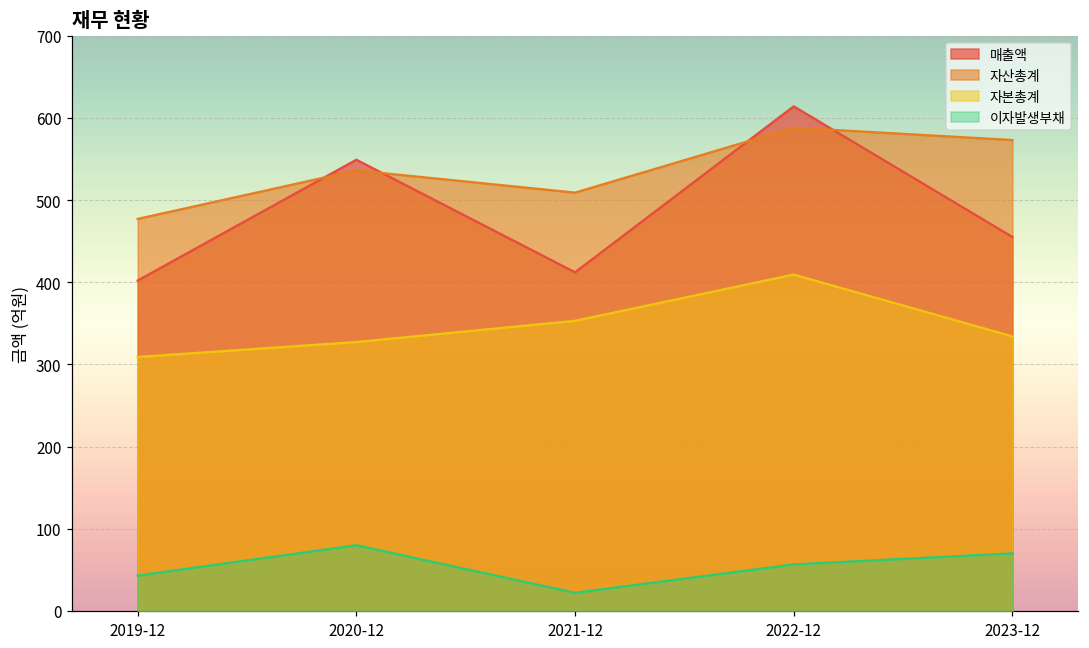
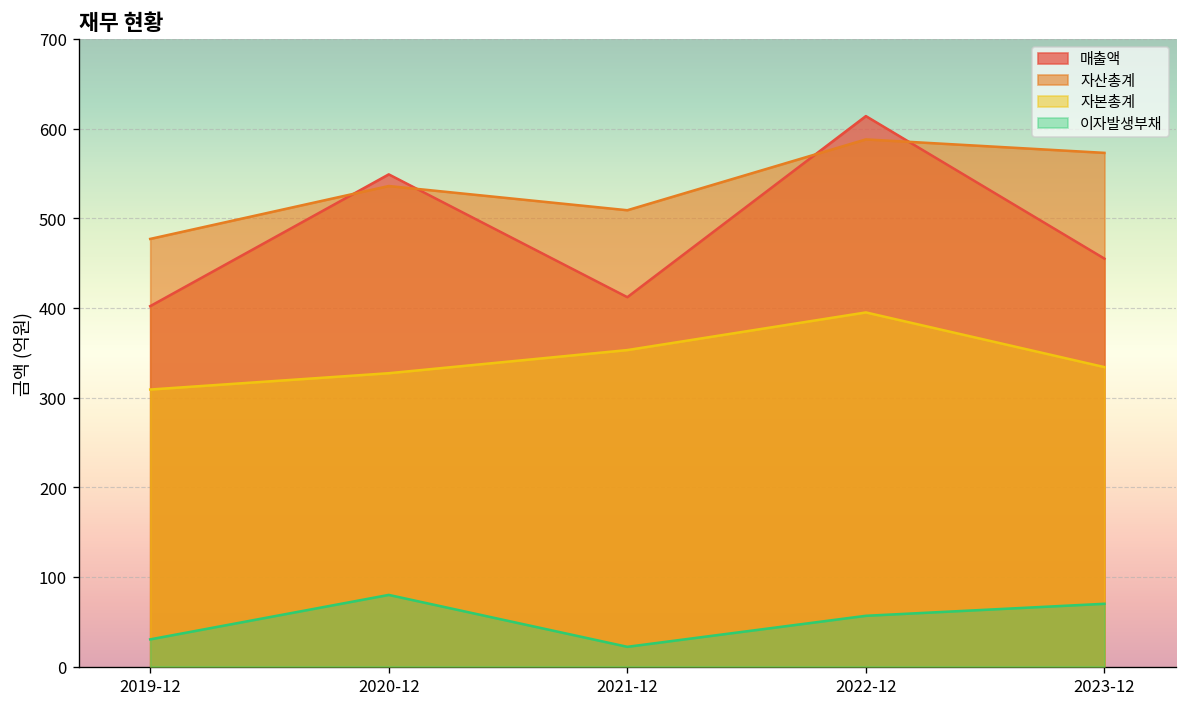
  {
    "자본총계": {
      "2019-12": 310,
      "2020-12": 330,
      "2021-12": 350,
-     "2022-12": 410,
+     "2022-12": 400,
      "2023-12": 330
    },
    "이자발생부채": {
-     "2019-12": 40,
+     "2019-12": 30,
      "2020-12": 80,
      "2021-12": 20,
      "2022-12": 60,
      "2023-12": 70
    }
  }
